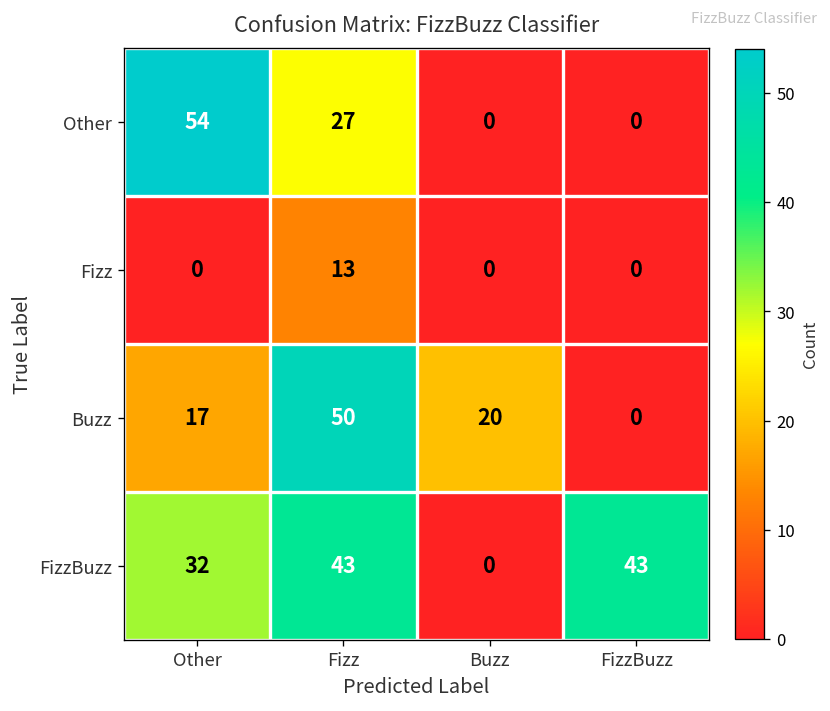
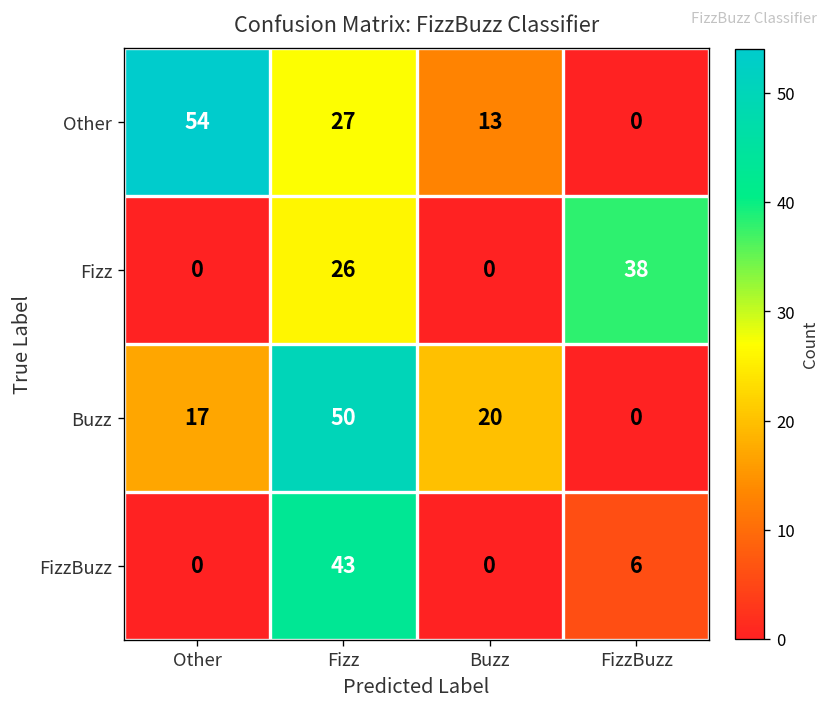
  {
    "Other": {
      "Other": 54,
      "Fizz": 27,
-     "Buzz": 0,
+     "Buzz": 13,
      "FizzBuzz": 0
    },
    "Fizz": {
      "Other": 0,
-     "Fizz": 13,
+     "Fizz": 26,
      "Buzz": 0,
-     "FizzBuzz": 0
+     "FizzBuzz": 38
    },
    "Buzz": {
      "Other": 17,
      "Fizz": 50,
      "Buzz": 20,
      "FizzBuzz": 0
    },
    "FizzBuzz": {
-     "Other": 32,
+     "Other": 0,
      "Fizz": 43,
      "Buzz": 0,
-     "FizzBuzz": 43
+     "FizzBuzz": 6
    }
  }
